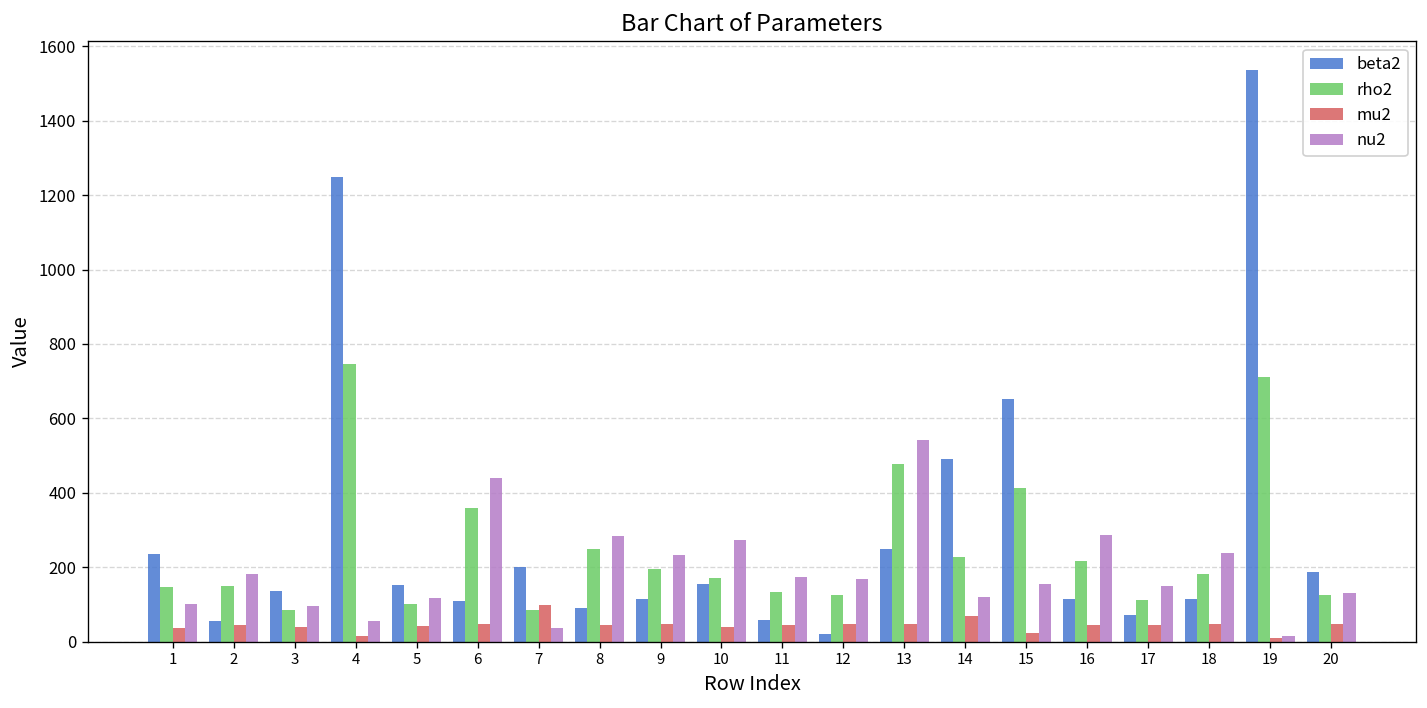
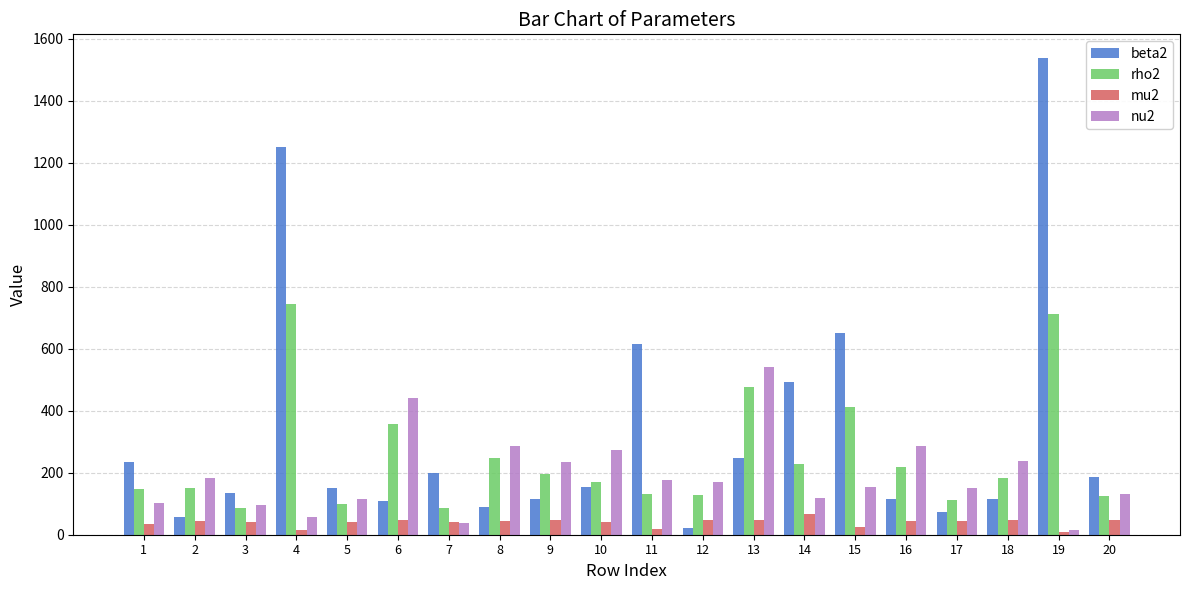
  {
    "beta2": {
      "1": 230,
      "2": 60,
      "3": 140,
      "4": 1250,
      "5": 150,
      "6": 110,
      "7": 200,
      "8": 90,
      "9": 110,
      "10": 150,
-     "11": 60,
+     "11": 610,
      "12": 20,
      "13": 250,
      "14": 490,
      "15": 650,
      "16": 110,
      "17": 70,
      "18": 120,
      "19": 1540,
      "20": 190
    },
    "rho2": {
      "1": 150,
      "2": 150,
      "3": 90,
      "4": 750,
      "5": 100,
      "6": 360,
      "7": 90,
      "8": 250,
      "9": 190,
      "10": 170,
      "11": 130,
      "12": 130,
      "13": 480,
      "14": 230,
      "15": 410,
      "16": 220,
      "17": 110,
      "18": 180,
      "19": 710,
      "20": 130
    },
    "mu2": {
      "1": 40,
      "2": 40,
      "3": 40,
      "4": 10,
      "5": 40,
      "6": 50,
-     "7": 100,
+     "7": 40,
      "8": 40,
      "9": 50,
      "10": 40,
-     "11": 50,
+     "11": 20,
      "12": 50,
      "13": 50,
      "14": 70,
      "15": 20,
      "16": 40,
      "17": 40,
      "18": 50,
      "19": 10,
      "20": 50
    },
    "nu2": {
      "1": 100,
      "2": 180,
      "3": 100,
      "4": 60,
      "5": 120,
      "6": 440,
      "7": 40,
      "8": 280,
      "9": 230,
      "10": 270,
      "11": 170,
      "12": 170,
      "13": 540,
      "14": 120,
      "15": 150,
      "16": 290,
      "17": 150,
      "18": 240,
      "19": 20,
      "20": 130
    }
  }
